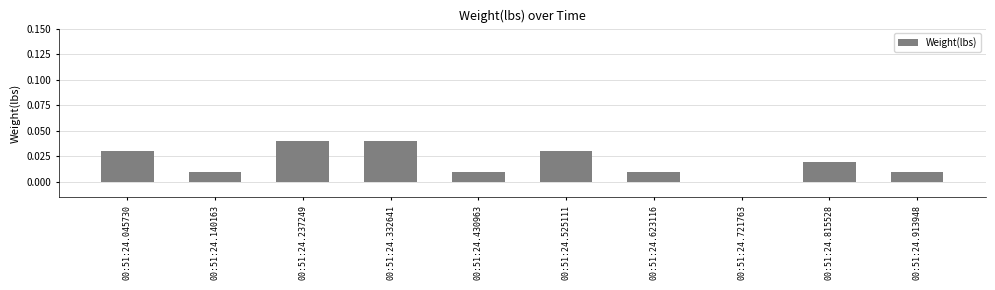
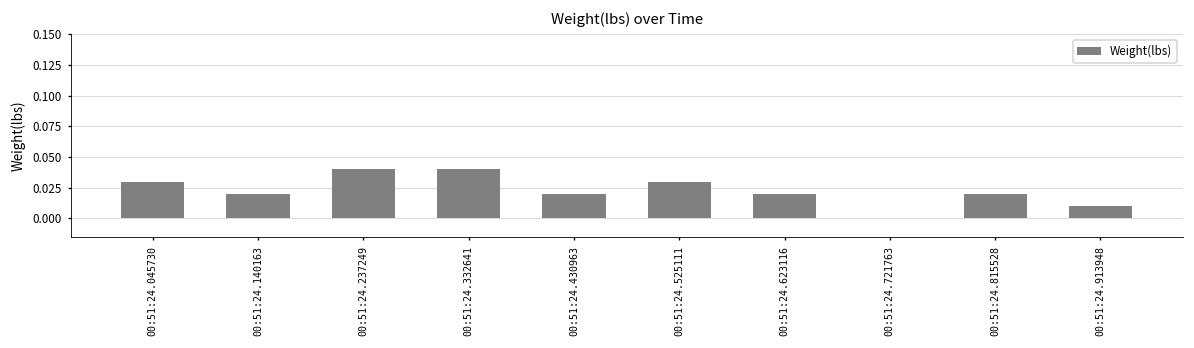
  {
    "00:51:24.045730": 0.03,
-   "00:51:24.140163": 0.01,
+   "00:51:24.140163": 0.02,
    "00:51:24.237249": 0.04,
    "00:51:24.332641": 0.04,
-   "00:51:24.430963": 0.01,
+   "00:51:24.430963": 0.02,
    "00:51:24.525111": 0.03,
-   "00:51:24.623116": 0.01,
+   "00:51:24.623116": 0.02,
    "00:51:24.721763": 0.00,
    "00:51:24.815528": 0.02,
    "00:51:24.913948": 0.01
  }
